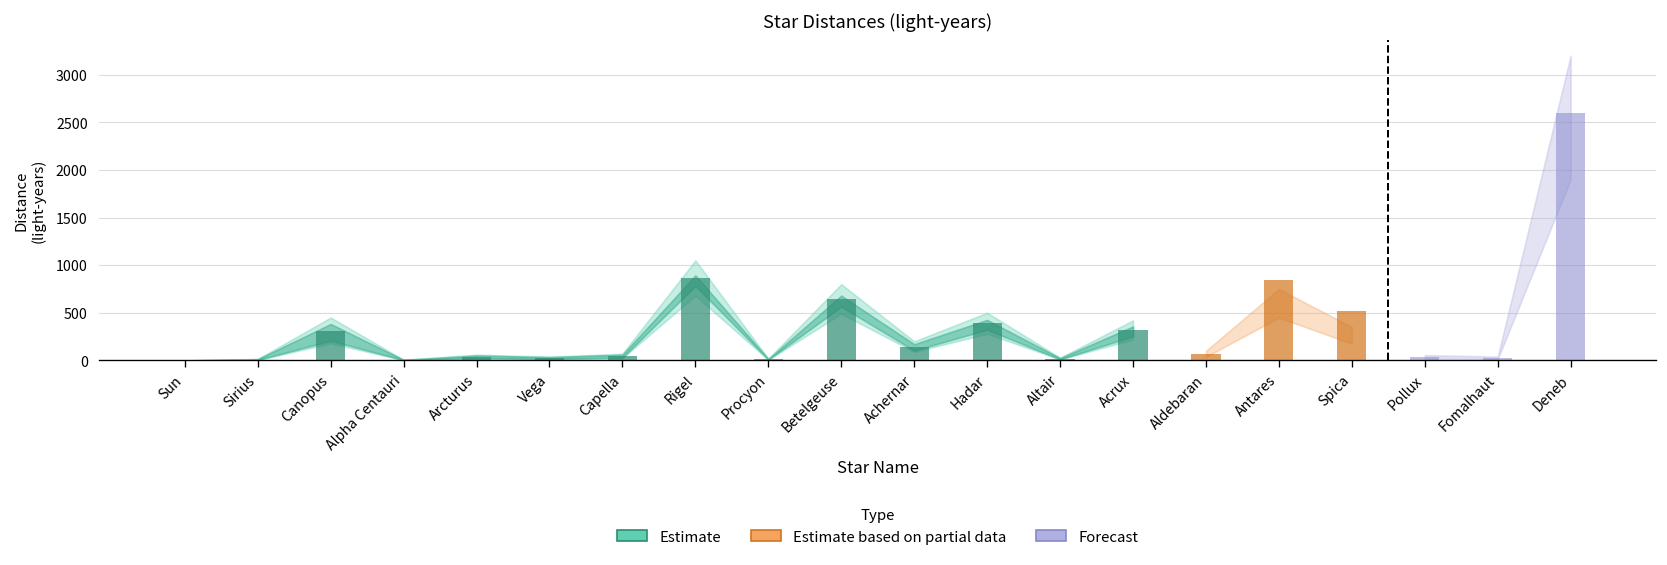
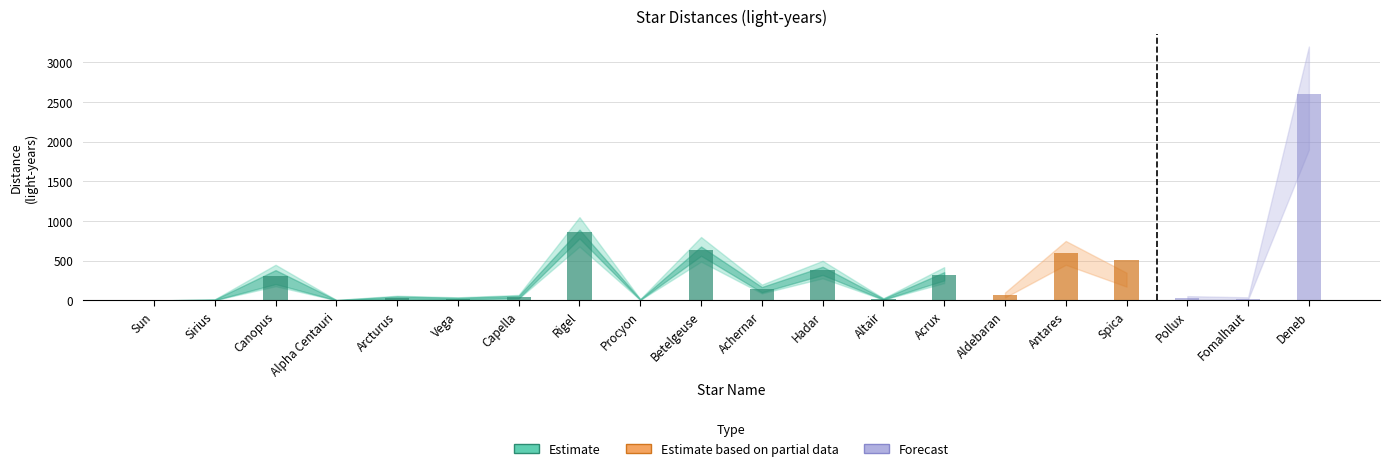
  {
    "Estimate based on partial data": {
      "Aldebaran": 100,
-     "Antares": 800,
+     "Antares": 600,
      "Spica": 500
    }
  }
